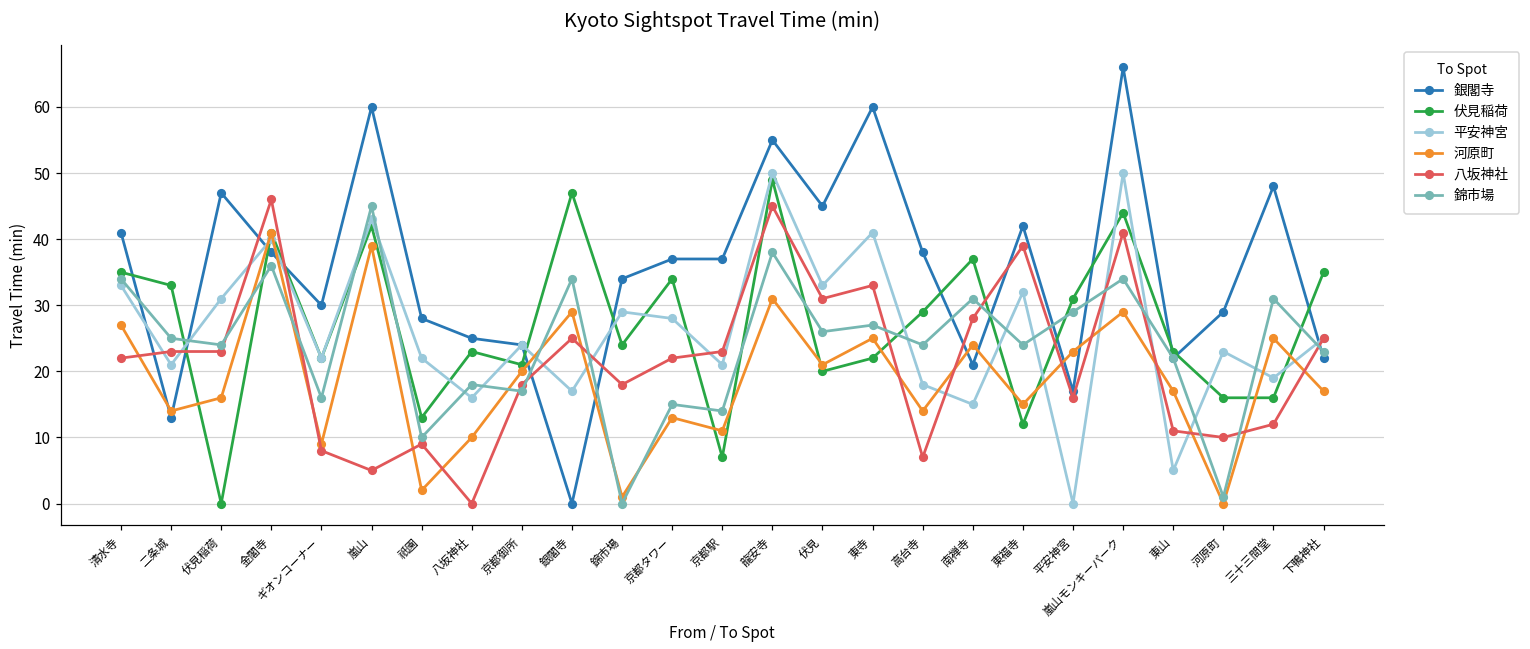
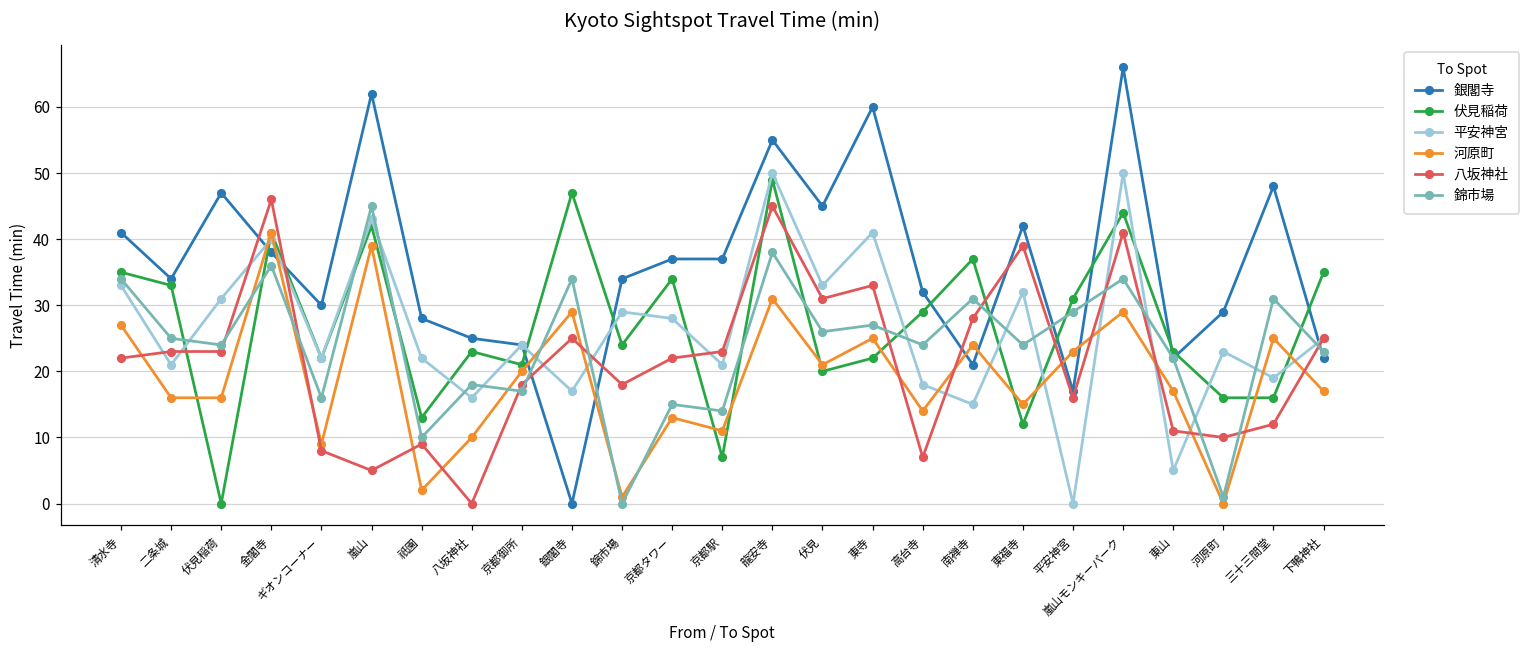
  {
    "銀閣寺": {
      "清水寺": 41,
-     "二条城": 13,
+     "二条城": 34,
      "伏見稲荷": 47,
      "金閣寺": 38,
      "ギオンコーナー": 30,
-     "嵐山": 60,
+     "嵐山": 62,
      "祇園": 28,
      "八坂神社": 25,
      "銀閣寺": 0,
      "錦市場": 34,
      "京都タワー": 37,
      "京都駅": 37,
      "龍安寺": 55,
      "伏見": 45,
      "東寺": 60,
-     "高台寺": 38,
+     "高台寺": 32,
      "南禅寺": 21,
      "東福寺": 42,
      "平安神宮": 17,
      "嵐山モンキーパーク": 66,
      "河原町": 29,
      "三十三間堂": 48,
      "下鴨神社": 22
    },
    "伏見稲荷": {
      "清水寺": 35,
      "二条城": 33,
      "伏見稲荷": 0,
      "嵐山": 42,
      "祇園": 13,
      "八坂神社": 23,
      "京都御所": 21,
      "銀閣寺": 47,
      "錦市場": 24,
      "京都タワー": 34,
      "京都駅": 7,
      "龍安寺": 49,
      "伏見": 20,
      "東寺": 22,
      "高台寺": 29,
      "南禅寺": 37,
      "東福寺": 12,
      "平安神宮": 31,
      "嵐山モンキーパーク": 44,
      "東山": 23,
      "河原町": 16,
      "三十三間堂": 16,
      "下鴨神社": 35
    },
    "河原町": {
      "清水寺": 27,
-     "二条城": 14,
+     "二条城": 16,
      "伏見稲荷": 16,
      "ギオンコーナー": 9,
      "嵐山": 39,
      "祇園": 2,
      "八坂神社": 10,
      "京都御所": 20,
      "銀閣寺": 29,
      "錦市場": 1,
      "京都タワー": 13,
      "京都駅": 11,
      "龍安寺": 31,
      "伏見": 21,
      "東寺": 25,
      "高台寺": 14,
      "南禅寺": 24,
      "東福寺": 15,
      "平安神宮": 23,
      "嵐山モンキーパーク": 29,
      "東山": 17,
      "河原町": 0,
      "三十三間堂": 25,
      "下鴨神社": 17
    },
    "八坂神社": {
      "清水寺": 22,
      "二条城": 23,
      "伏見稲荷": 23,
      "金閣寺": 46,
      "ギオンコーナー": 8,
      "嵐山": 5,
      "祇園": 9,
      "八坂神社": 0,
      "京都御所": 18,
      "銀閣寺": 25,
      "錦市場": 18,
      "京都タワー": 22,
      "京都駅": 23,
      "龍安寺": 45,
      "伏見": 31,
      "東寺": 33,
      "高台寺": 7,
      "南禅寺": 28,
      "東福寺": 39,
      "平安神宮": 16,
      "嵐山モンキーパーク": 41,
      "東山": 11,
      "河原町": 10,
      "三十三間堂": 12
    }
  }
